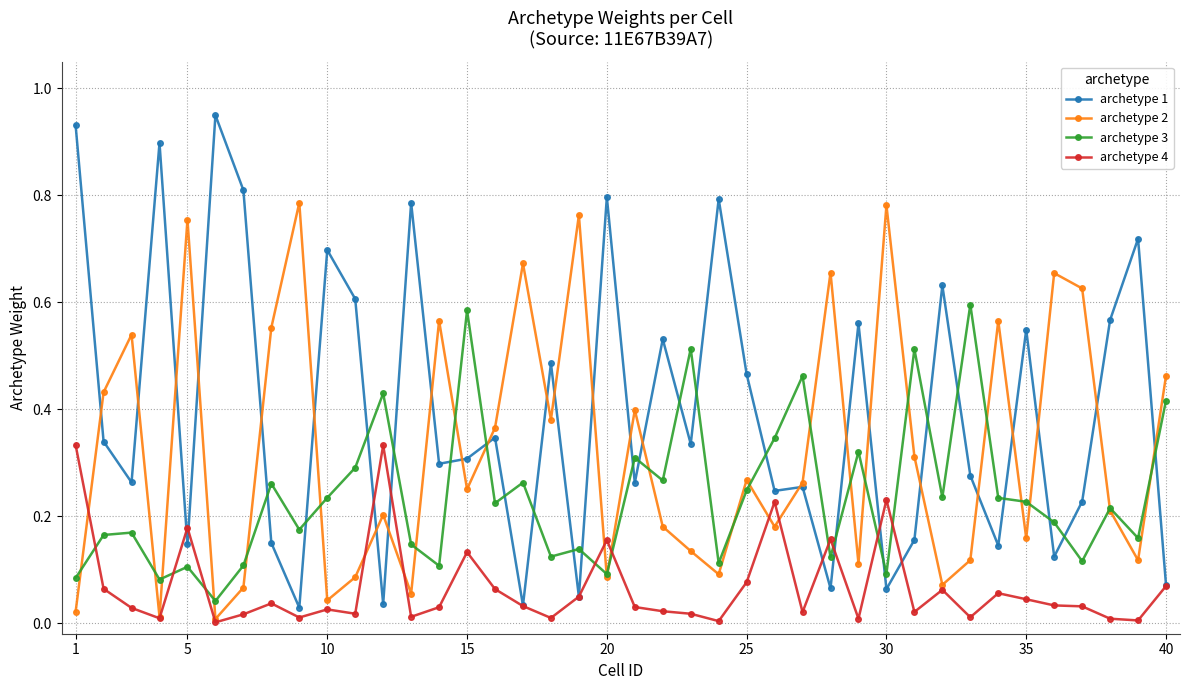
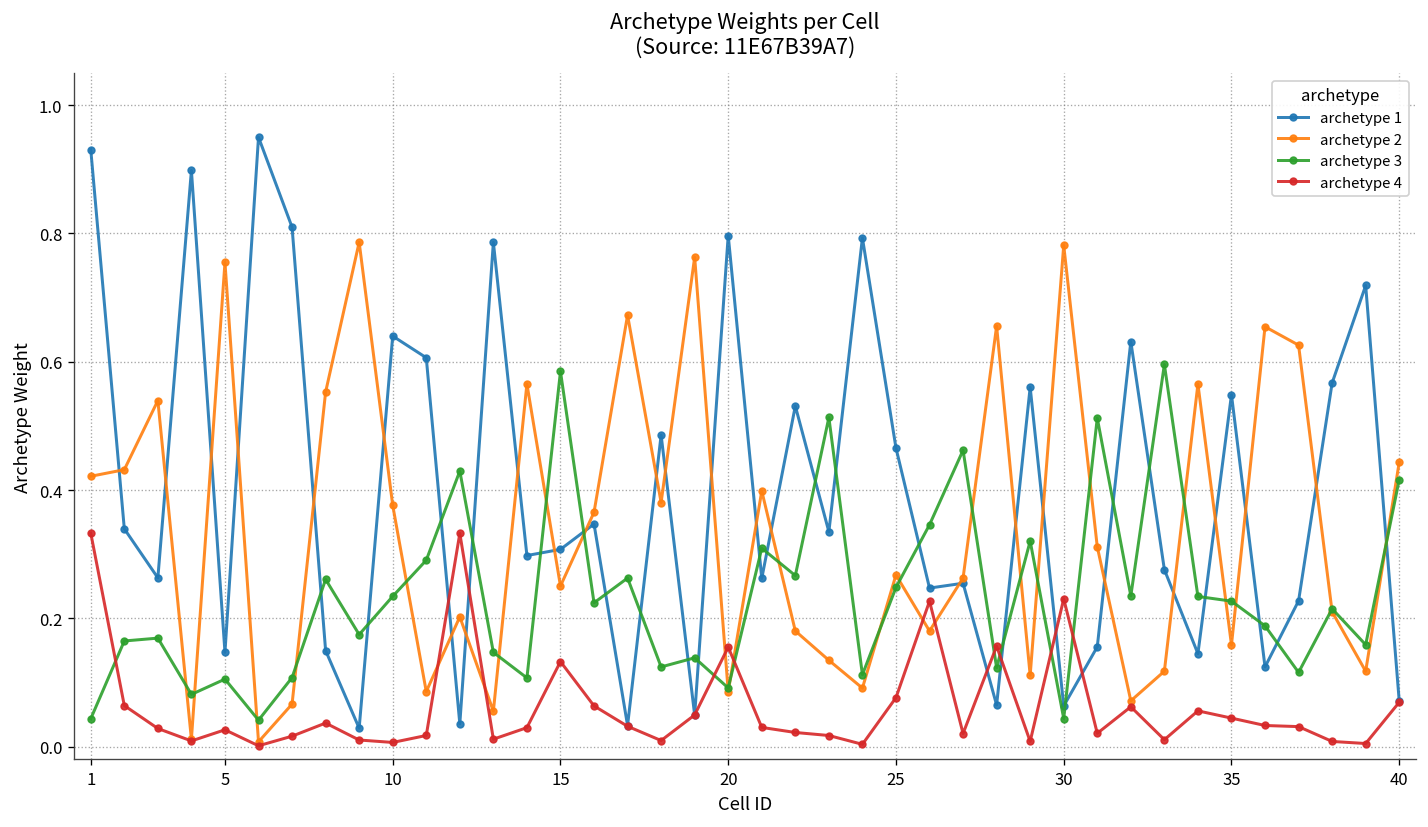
  {
    "archetype 1": {
      "1": 0.93,
      "5": 0.15,
-     "10": 0.70,
+     "10": 0.64,
      "15": 0.31,
      "20": 0.80,
      "25": 0.47,
      "30": 0.06,
      "35": 0.55
    },
    "archetype 2": {
-     "1": 0.02,
+     "1": 0.42,
      "5": 0.75,
-     "10": 0.04,
+     "10": 0.38,
      "15": 0.25,
      "20": 0.09,
      "25": 0.27,
      "30": 0.78,
      "35": 0.16,
-     "40": 0.46
+     "40": 0.44
    },
    "archetype 3": {
-     "1": 0.08,
+     "1": 0.04,
      "5": 0.11,
      "10": 0.23,
      "15": 0.58,
      "20": 0.09,
      "25": 0.25,
-     "30": 0.09,
+     "30": 0.04,
      "35": 0.23,
      "40": 0.42
    },
    "archetype 4": {
      "1": 0.33,
-     "5": 0.18,
-     "10": 0.03,
+     "5": 0.03,
+     "10": 0.01,
      "15": 0.13,
      "20": 0.16,
      "25": 0.08,
      "30": 0.23,
      "35": 0.04
    }
  }
